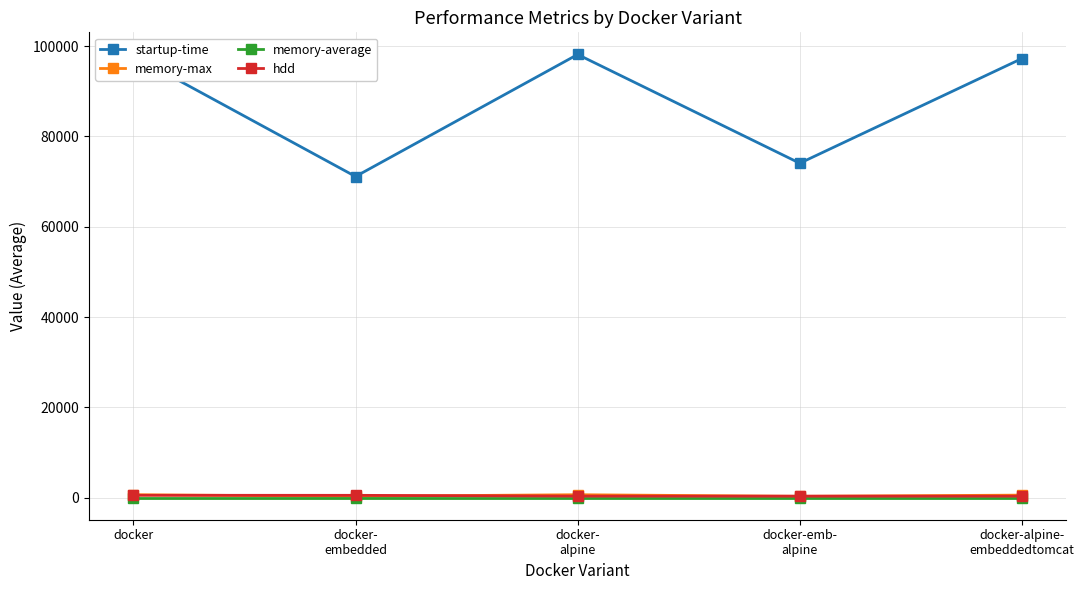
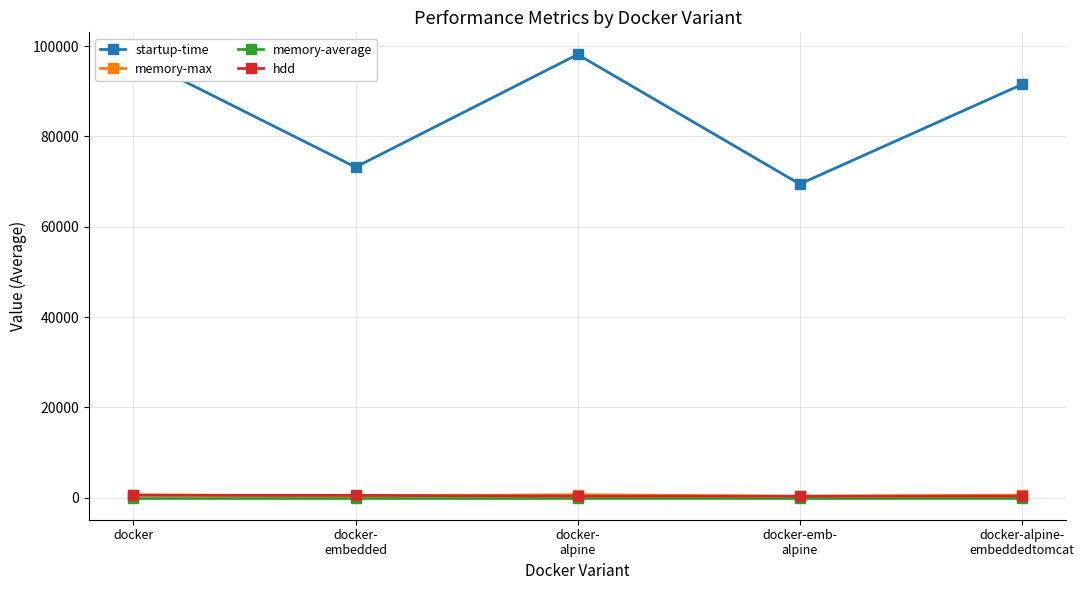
  {
    "startup-time": {
-     "docker- embedded": 71000,
+     "docker- embedded": 73000,
      "docker- alpine": 98000,
-     "docker-emb- alpine": 74000,
-     "docker-alpine- embeddedtomcat": 97000
+     "docker-emb- alpine": 69000,
+     "docker-alpine- embeddedtomcat": 92000
    }
  }
